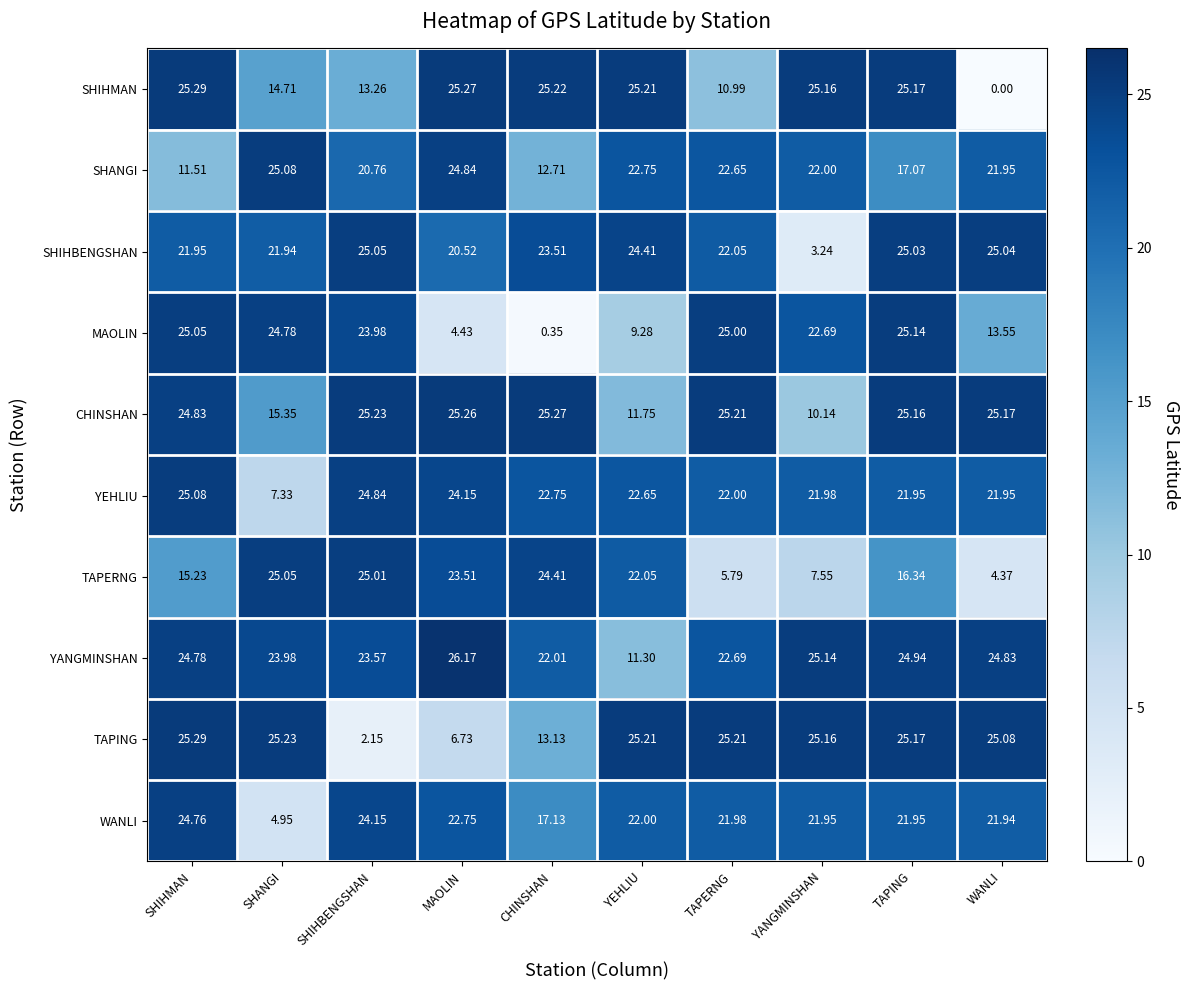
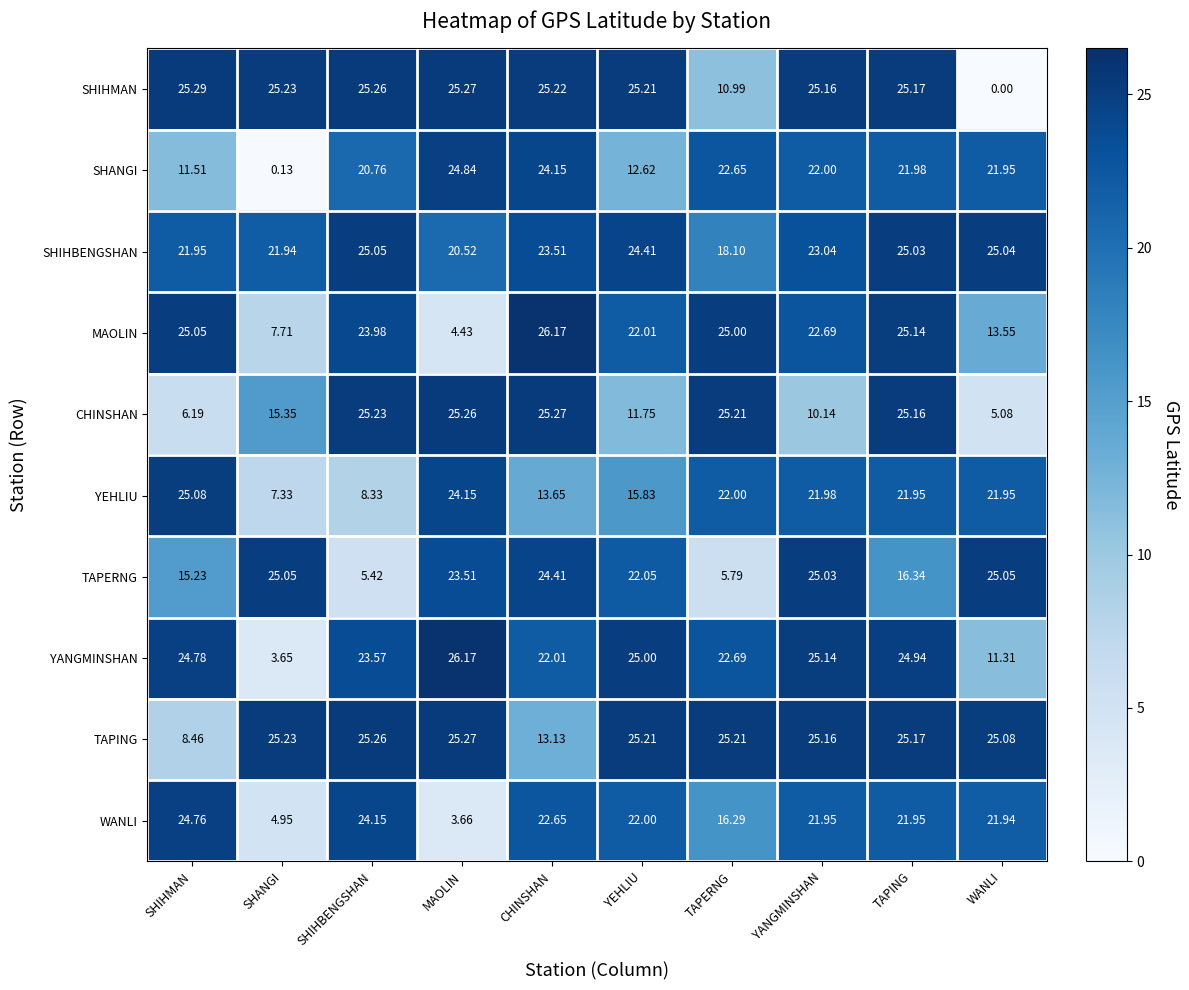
  {
    "SHIHMAN": {
      "SHIHMAN": 25.29,
-     "SHANGI": 14.71,
-     "SHIHBENGSHAN": 13.26,
+     "SHANGI": 25.23,
+     "SHIHBENGSHAN": 25.26,
      "MAOLIN": 25.27,
      "CHINSHAN": 25.22,
      "YEHLIU": 25.21,
      "TAPERNG": 10.99,
      "YANGMINSHAN": 25.16,
      "TAPING": 25.17,
      "WANLI": 0.00
    },
    "SHANGI": {
      "SHIHMAN": 11.51,
-     "SHANGI": 25.08,
+     "SHANGI": 0.13,
      "SHIHBENGSHAN": 20.76,
      "MAOLIN": 24.84,
-     "CHINSHAN": 12.71,
-     "YEHLIU": 22.75,
+     "CHINSHAN": 24.15,
+     "YEHLIU": 12.62,
      "TAPERNG": 22.65,
      "YANGMINSHAN": 22.00,
-     "TAPING": 17.07,
+     "TAPING": 21.98,
      "WANLI": 21.95
    },
    "SHIHBENGSHAN": {
      "SHIHMAN": 21.95,
      "SHANGI": 21.94,
      "SHIHBENGSHAN": 25.05,
      "MAOLIN": 20.52,
      "CHINSHAN": 23.51,
      "YEHLIU": 24.41,
-     "TAPERNG": 22.05,
-     "YANGMINSHAN": 3.24,
+     "TAPERNG": 18.10,
+     "YANGMINSHAN": 23.04,
      "TAPING": 25.03,
      "WANLI": 25.04
    },
    "MAOLIN": {
      "SHIHMAN": 25.05,
-     "SHANGI": 24.78,
+     "SHANGI": 7.71,
      "SHIHBENGSHAN": 23.98,
      "MAOLIN": 4.43,
-     "CHINSHAN": 0.35,
-     "YEHLIU": 9.28,
+     "CHINSHAN": 26.17,
+     "YEHLIU": 22.01,
      "TAPERNG": 25.00,
      "YANGMINSHAN": 22.69,
      "TAPING": 25.14,
      "WANLI": 13.55
    },
    "CHINSHAN": {
-     "SHIHMAN": 24.83,
+     "SHIHMAN": 6.19,
      "SHANGI": 15.35,
      "SHIHBENGSHAN": 25.23,
      "MAOLIN": 25.26,
      "CHINSHAN": 25.27,
      "YEHLIU": 11.75,
      "TAPERNG": 25.21,
      "YANGMINSHAN": 10.14,
      "TAPING": 25.16,
-     "WANLI": 25.17
+     "WANLI": 5.08
    },
    "YEHLIU": {
      "SHIHMAN": 25.08,
      "SHANGI": 7.33,
-     "SHIHBENGSHAN": 24.84,
+     "SHIHBENGSHAN": 8.33,
      "MAOLIN": 24.15,
-     "CHINSHAN": 22.75,
-     "YEHLIU": 22.65,
+     "CHINSHAN": 13.65,
+     "YEHLIU": 15.83,
      "TAPERNG": 22.00,
      "YANGMINSHAN": 21.98,
      "TAPING": 21.95,
      "WANLI": 21.95
    },
    "TAPERNG": {
      "SHIHMAN": 15.23,
      "SHANGI": 25.05,
-     "SHIHBENGSHAN": 25.01,
+     "SHIHBENGSHAN": 5.42,
      "MAOLIN": 23.51,
      "CHINSHAN": 24.41,
      "YEHLIU": 22.05,
      "TAPERNG": 5.79,
-     "YANGMINSHAN": 7.55,
+     "YANGMINSHAN": 25.03,
      "TAPING": 16.34,
-     "WANLI": 4.37
+     "WANLI": 25.05
    },
    "YANGMINSHAN": {
      "SHIHMAN": 24.78,
-     "SHANGI": 23.98,
+     "SHANGI": 3.65,
      "SHIHBENGSHAN": 23.57,
      "MAOLIN": 26.17,
      "CHINSHAN": 22.01,
-     "YEHLIU": 11.30,
+     "YEHLIU": 25.00,
      "TAPERNG": 22.69,
      "YANGMINSHAN": 25.14,
      "TAPING": 24.94,
-     "WANLI": 24.83
+     "WANLI": 11.31
    },
    "TAPING": {
-     "SHIHMAN": 25.29,
+     "SHIHMAN": 8.46,
      "SHANGI": 25.23,
-     "SHIHBENGSHAN": 2.15,
-     "MAOLIN": 6.73,
+     "SHIHBENGSHAN": 25.26,
+     "MAOLIN": 25.27,
      "CHINSHAN": 13.13,
      "YEHLIU": 25.21,
      "TAPERNG": 25.21,
      "YANGMINSHAN": 25.16,
      "TAPING": 25.17,
      "WANLI": 25.08
    },
    "WANLI": {
      "SHIHMAN": 24.76,
      "SHANGI": 4.95,
      "SHIHBENGSHAN": 24.15,
-     "MAOLIN": 22.75,
-     "CHINSHAN": 17.13,
+     "MAOLIN": 3.66,
+     "CHINSHAN": 22.65,
      "YEHLIU": 22.00,
-     "TAPERNG": 21.98,
+     "TAPERNG": 16.29,
      "YANGMINSHAN": 21.95,
      "TAPING": 21.95,
      "WANLI": 21.94
    }
  }
